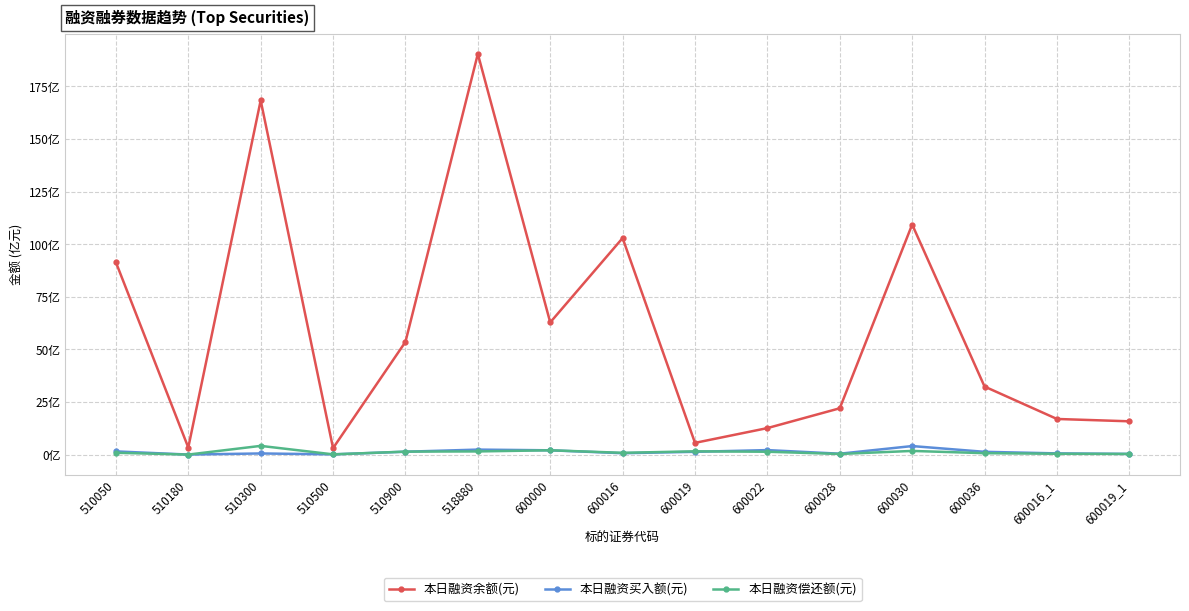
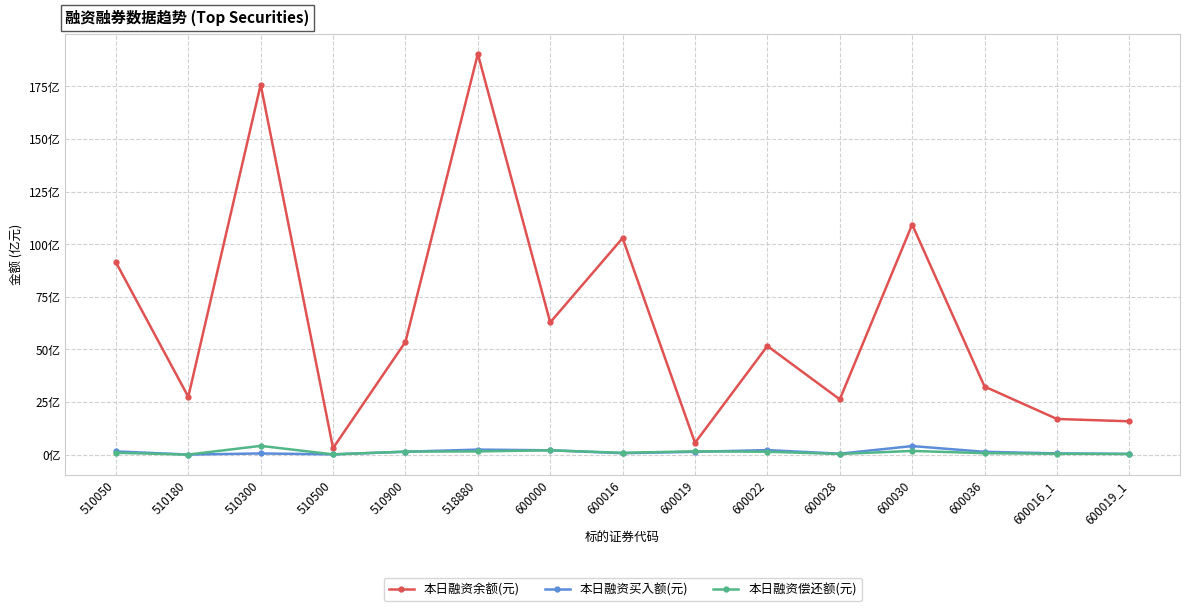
  {
    "本日融资余额(元)": {
      "510050": "91亿",
-     "510180": "3亿",
-     "510300": "168亿",
+     "510180": "27亿",
+     "510300": "176亿",
      "510500": "3亿",
      "510900": "54亿",
      "518880": "190亿",
      "600000": "63亿",
      "600016": "103亿",
      "600019": "6亿",
-     "600022": "13亿",
-     "600028": "22亿",
+     "600022": "52亿",
+     "600028": "26亿",
      "600030": "109亿",
      "600036": "32亿",
      "600016_1": "17亿",
      "600019_1": "16亿"
    },
    "本日融资买入额(元)": {
      "510300": "1亿",
      "600030": "4亿"
    },
    "本日融资偿还额(元)": {
      "510300": "4亿",
      "600030": "2亿"
    }
  }
